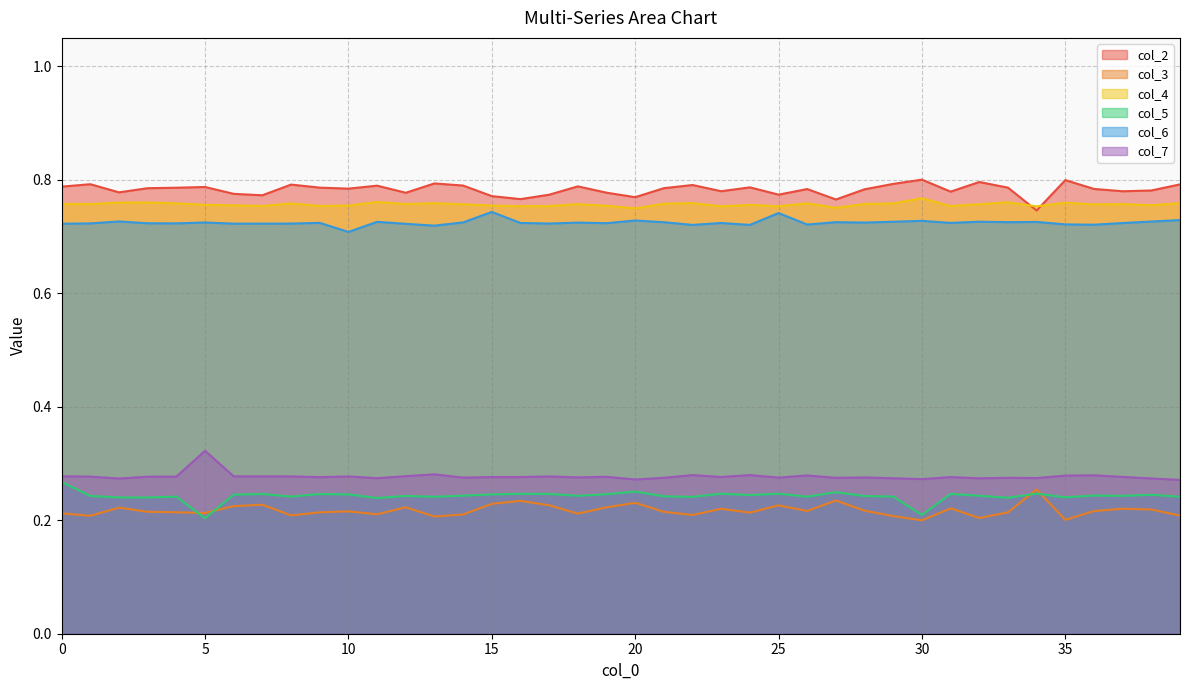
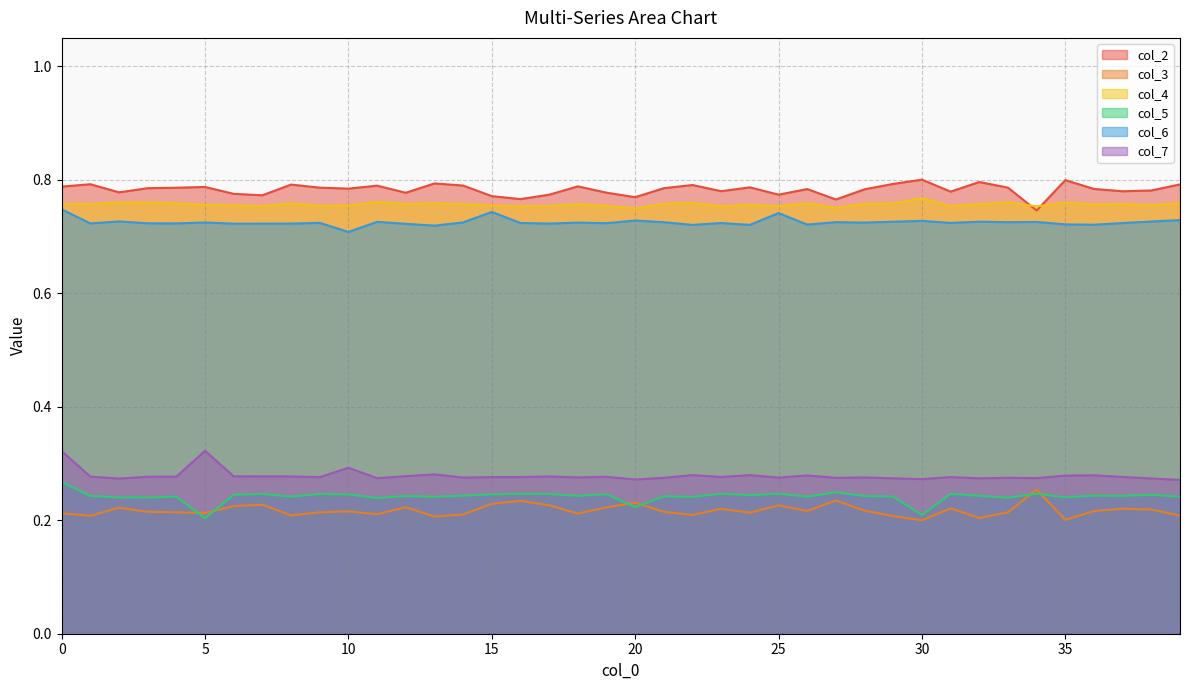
  {
    "col_5": {
      "0": 0.27,
      "5": 0.20,
      "10": 0.25,
      "15": 0.25,
-     "20": 0.25,
+     "20": 0.22,
      "25": 0.25,
      "30": 0.21,
      "35": 0.24
    },
    "col_6": {
-     "0": 0.72,
+     "0": 0.75,
      "5": 0.72,
      "10": 0.71,
      "15": 0.74,
      "20": 0.73,
      "25": 0.74,
      "30": 0.73,
      "35": 0.72
    },
    "col_7": {
-     "0": 0.28,
+     "0": 0.32,
      "5": 0.32,
-     "10": 0.28,
+     "10": 0.29,
      "15": 0.28,
      "20": 0.27,
      "25": 0.28,
      "30": 0.27,
      "35": 0.28
    }
  }
